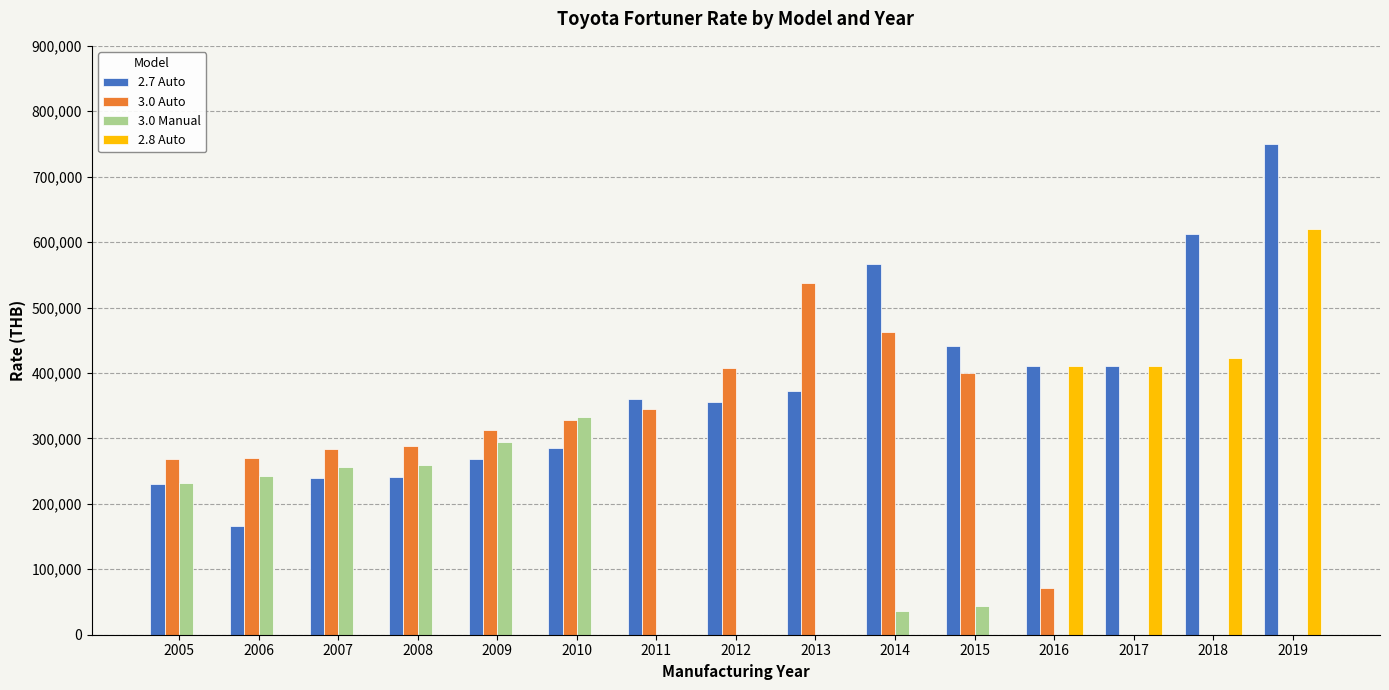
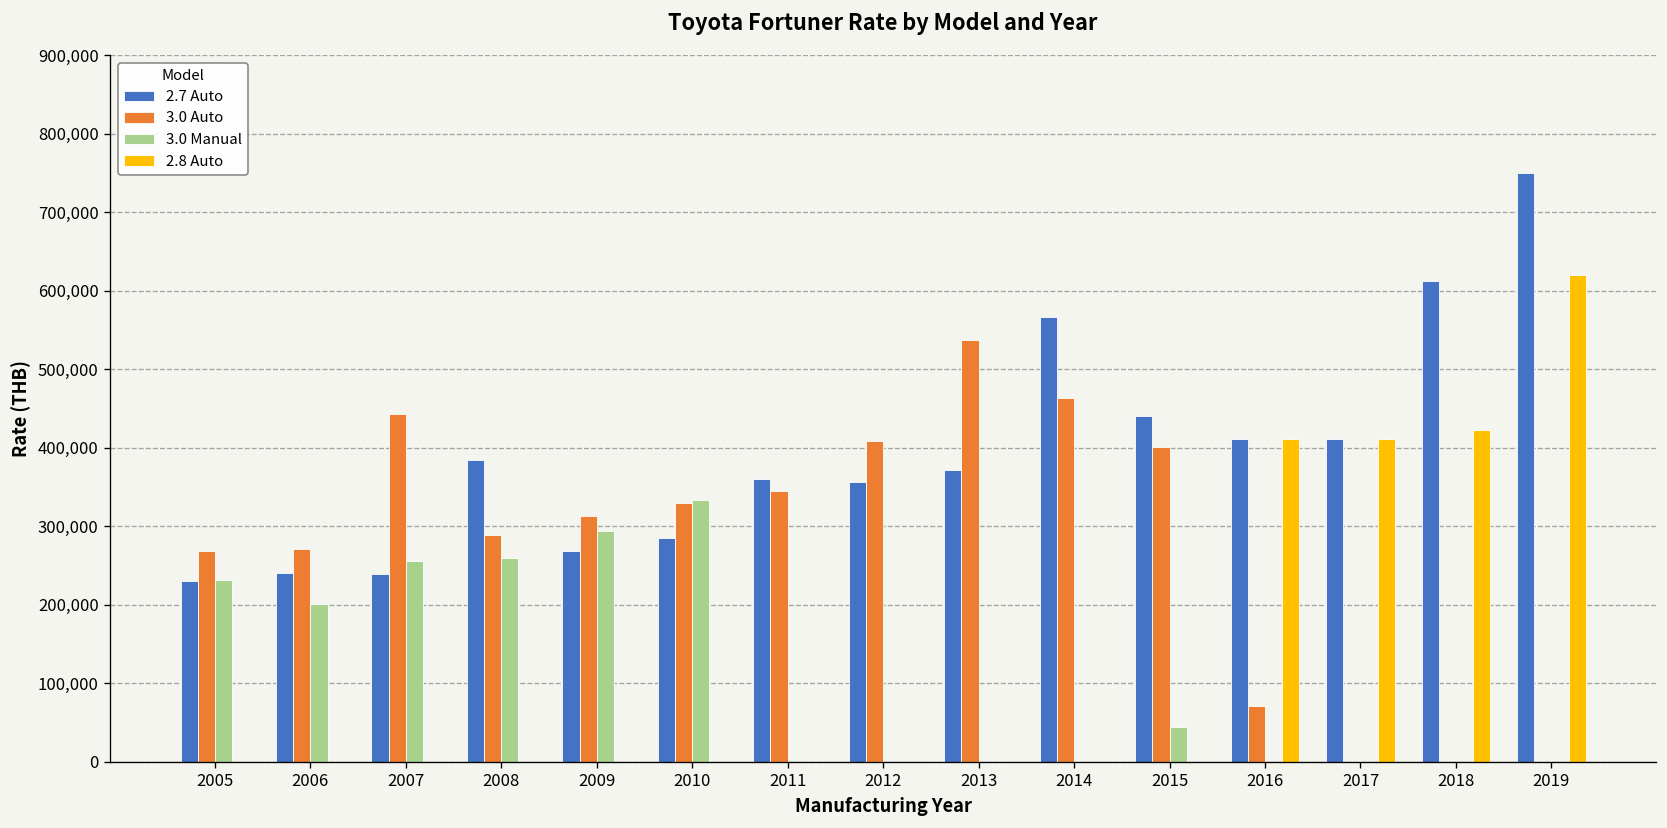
  {
    "2.7 Auto": {
      "2005": "230,000",
-     "2006": "170,000",
+     "2006": "240,000",
      "2007": "240,000",
-     "2008": "240,000",
+     "2008": "380,000",
      "2009": "270,000",
      "2010": "280,000",
      "2011": "360,000",
      "2012": "360,000",
      "2013": "370,000",
      "2014": "570,000",
      "2015": "440,000",
      "2016": "410,000",
      "2017": "410,000",
      "2018": "610,000",
      "2019": "750,000"
    },
    "3.0 Auto": {
      "2005": "270,000",
      "2006": "270,000",
-     "2007": "280,000",
+     "2007": "440,000",
      "2008": "290,000",
      "2009": "310,000",
      "2010": "330,000",
      "2011": "340,000",
      "2012": "410,000",
      "2013": "540,000",
      "2014": "460,000",
      "2015": "400,000",
      "2016": "70,000",
      "2017": "0",
      "2018": "0",
      "2019": "0"
    },
    "3.0 Manual": {
      "2005": "230,000",
-     "2006": "240,000",
+     "2006": "200,000",
      "2007": "260,000",
      "2008": "260,000",
      "2009": "290,000",
      "2010": "330,000",
      "2011": "0",
      "2012": "0",
      "2013": "0",
-     "2014": "40,000",
+     "2014": "0",
      "2015": "40,000",
      "2016": "0",
      "2017": "0",
      "2018": "0",
      "2019": "0"
    },
    "2.8 Auto": {
      "2005": "0",
      "2006": "0",
      "2007": "0",
      "2008": "0",
      "2009": "0",
      "2010": "0",
      "2011": "0",
      "2012": "0",
      "2013": "0",
      "2014": "0",
      "2015": "0",
      "2016": "410,000",
      "2017": "410,000",
      "2018": "420,000",
      "2019": "620,000"
    }
  }
